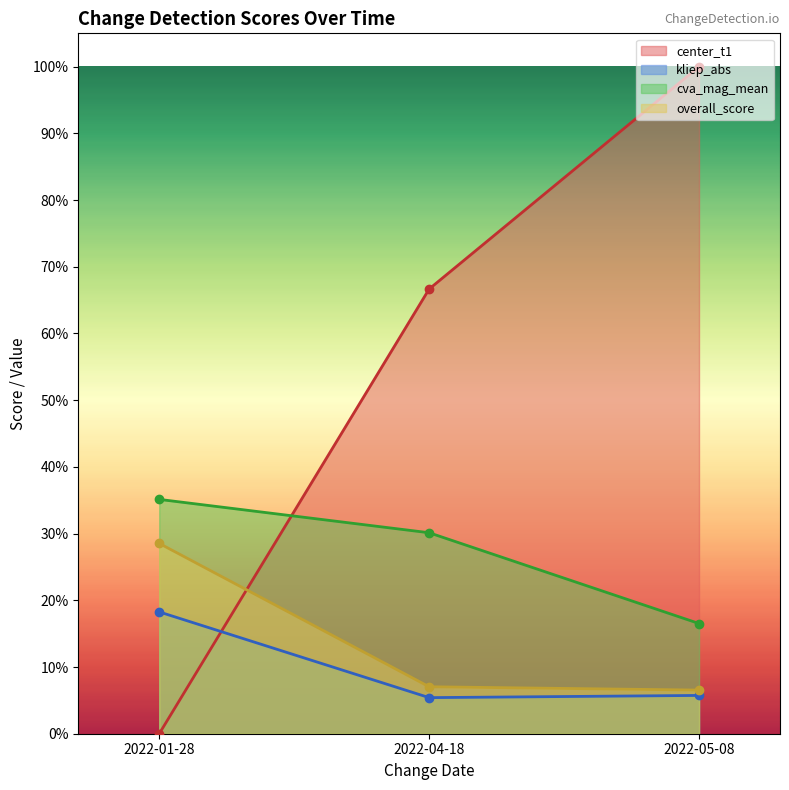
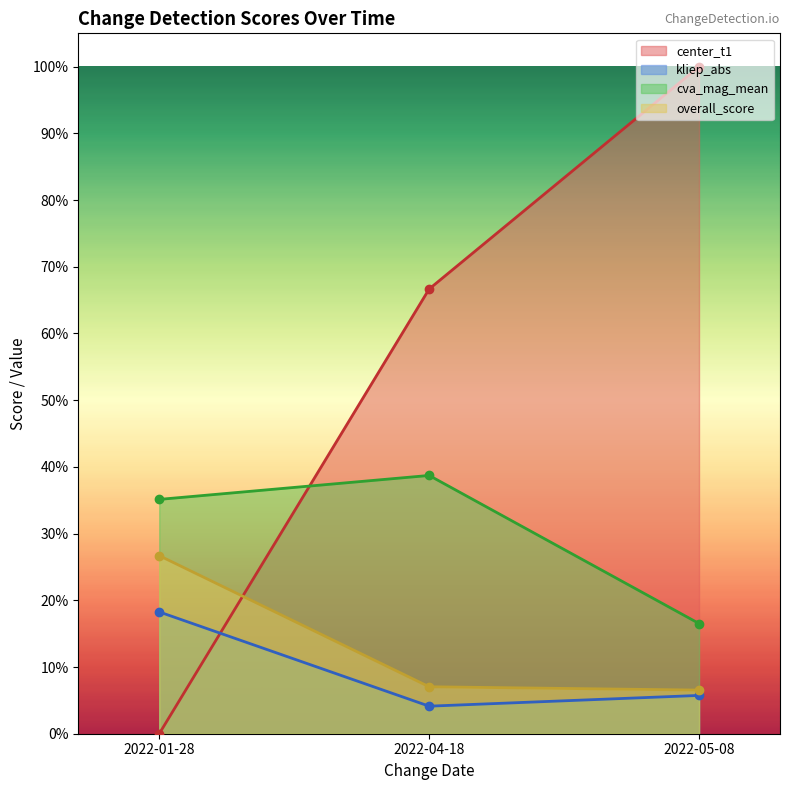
  {
    "center_t1": {
      "2022-01-28": "0%",
      "2022-04-18": "67%"
    },
    "kliep_abs": {
      "2022-01-28": "18%",
-     "2022-04-18": "5%",
+     "2022-04-18": "4%",
      "2022-05-08": "6%"
    },
    "cva_mag_mean": {
      "2022-01-28": "35%",
-     "2022-04-18": "30%",
+     "2022-04-18": "39%",
      "2022-05-08": "17%"
    },
    "overall_score": {
-     "2022-01-28": "29%",
+     "2022-01-28": "27%",
      "2022-04-18": "7%",
      "2022-05-08": "7%"
    }
  }
